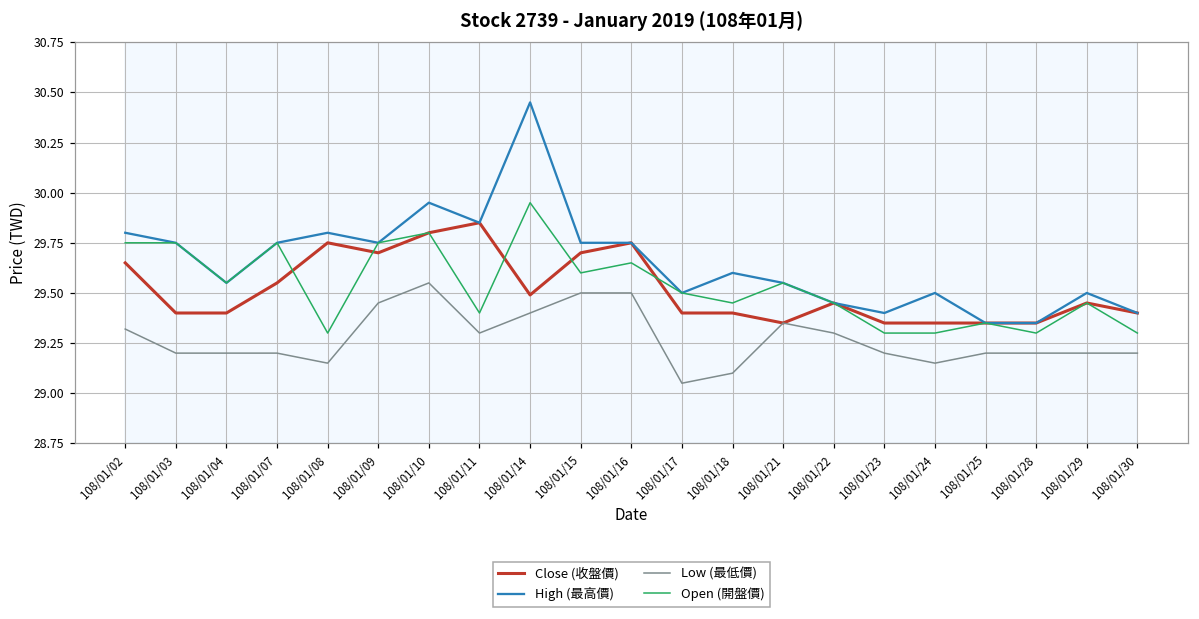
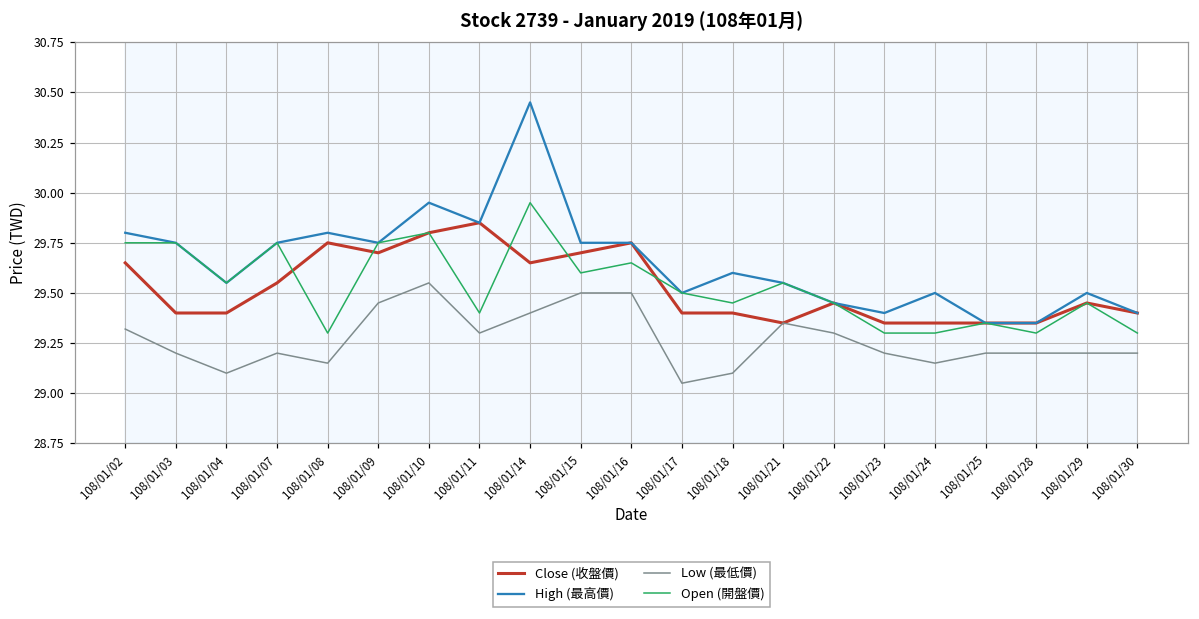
  {
    "Close (收盤價)": {
      "108/01/02": 29.65,
      "108/01/03": 29.40,
      "108/01/04": 29.40,
      "108/01/07": 29.55,
      "108/01/08": 29.75,
      "108/01/09": 29.70,
-     "108/01/14": 29.49,
+     "108/01/14": 29.65,
      "108/01/15": 29.70,
      "108/01/17": 29.40,
      "108/01/18": 29.40,
      "108/01/23": 29.35,
      "108/01/24": 29.35
    },
    "High (最高價)": {
      "108/01/02": 29.80,
      "108/01/08": 29.80,
      "108/01/10": 29.95,
      "108/01/14": 30.45,
      "108/01/15": 29.75,
      "108/01/18": 29.60,
      "108/01/23": 29.40,
      "108/01/24": 29.50,
      "108/01/29": 29.50
    },
    "Low (最低價)": {
      "108/01/02": 29.32,
      "108/01/03": 29.2,
-     "108/01/04": 29.2,
+     "108/01/04": 29.1,
      "108/01/07": 29.2,
      "108/01/08": 29.15,
      "108/01/09": 29.45,
      "108/01/10": 29.55,
      "108/01/11": 29.3,
      "108/01/14": 29.4,
      "108/01/15": 29.5,
      "108/01/16": 29.5,
      "108/01/17": 29.05,
      "108/01/18": 29.1,
      "108/01/22": 29.3,
      "108/01/23": 29.2,
      "108/01/24": 29.15,
      "108/01/25": 29.2,
      "108/01/28": 29.2,
      "108/01/29": 29.2,
      "108/01/30": 29.2
    },
    "Open (開盤價)": {
      "108/01/02": 29.75,
      "108/01/08": 29.30,
      "108/01/11": 29.40,
      "108/01/14": 29.95,
      "108/01/15": 29.60,
      "108/01/16": 29.65,
      "108/01/18": 29.45,
      "108/01/23": 29.30,
      "108/01/24": 29.30,
      "108/01/28": 29.30,
      "108/01/30": 29.30
    }
  }
